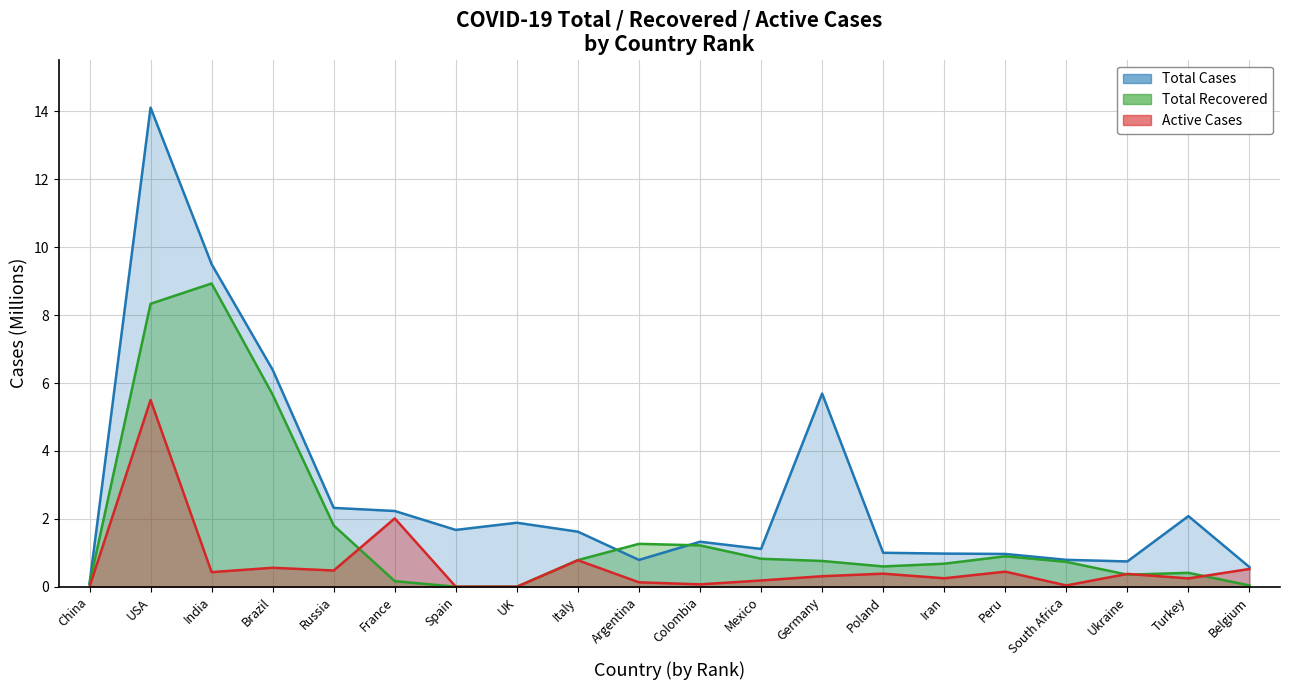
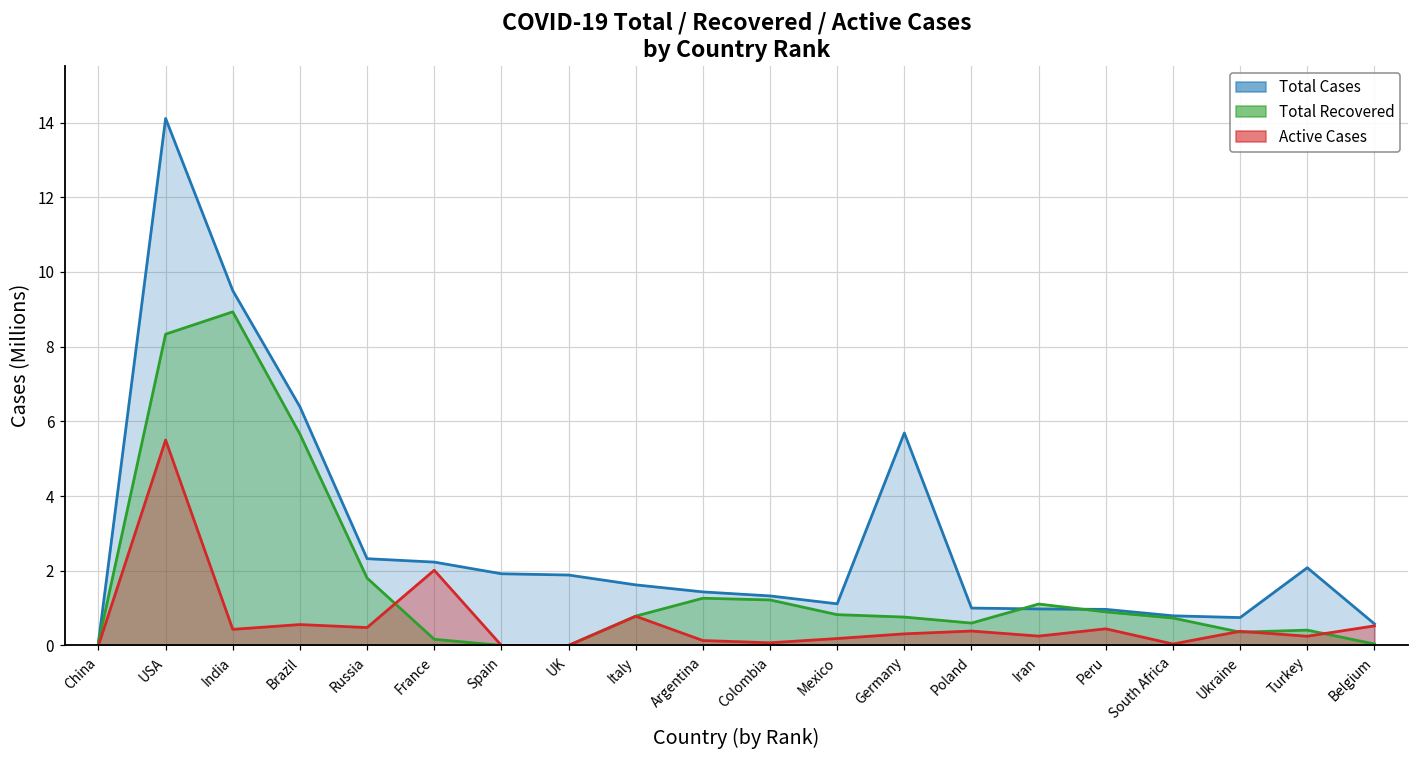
  {
    "Total Cases": {
      "USA": 14.1,
      "India": 9.5,
      "Brazil": 6.4,
      "Russia": 2.3,
      "France": 2.2,
-     "Spain": 1.7,
+     "Spain": 1.9,
      "UK": 1.9,
      "Italy": 1.6,
-     "Argentina": 0.8,
+     "Argentina": 1.4,
      "Colombia": 1.3,
      "Mexico": 1.1,
      "Germany": 5.7,
      "Poland": 1.0,
      "Iran": 1.0,
      "Ukraine": 0.7,
      "Turkey": 2.1
    },
    "Total Recovered": {
      "USA": 8.3,
      "India": 8.9,
      "Brazil": 5.7,
      "Russia": 1.8,
      "France": 0.2,
      "Argentina": 1.3,
      "Colombia": 1.2,
      "Mexico": 0.8,
      "Germany": 0.8,
      "Poland": 0.6,
-     "Iran": 0.7,
+     "Iran": 1.1,
      "Turkey": 0.4,
      "Belgium": 0.0
    },
    "Active Cases": {
      "China": 0.0,
      "USA": 5.5,
      "India": 0.4,
      "Brazil": 0.6,
      "Russia": 0.5,
      "France": 2.0,
      "Argentina": 0.1,
      "Colombia": 0.1,
      "Mexico": 0.2,
      "Germany": 0.3,
      "Poland": 0.4,
      "Iran": 0.2,
      "Peru": 0.4,
      "South Africa": 0.0,
      "Turkey": 0.2
    }
  }
